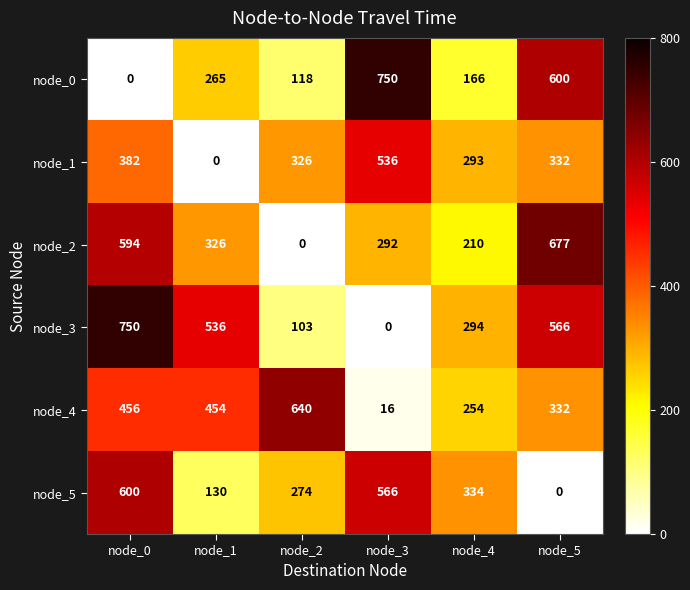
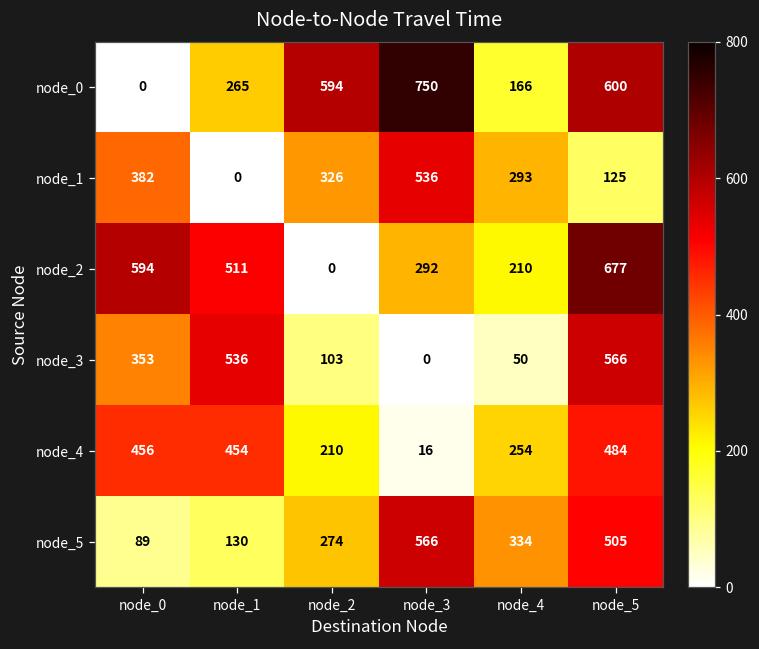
  {
    "node_0": {
      "node_0": 0,
      "node_1": 265,
-     "node_2": 118,
+     "node_2": 594,
      "node_3": 750,
      "node_4": 166,
      "node_5": 600
    },
    "node_1": {
      "node_0": 382,
      "node_1": 0,
      "node_2": 326,
      "node_3": 536,
      "node_4": 293,
-     "node_5": 332
+     "node_5": 125
    },
    "node_2": {
      "node_0": 594,
-     "node_1": 326,
+     "node_1": 511,
      "node_2": 0,
      "node_3": 292,
      "node_4": 210,
      "node_5": 677
    },
    "node_3": {
-     "node_0": 750,
+     "node_0": 353,
      "node_1": 536,
      "node_2": 103,
      "node_3": 0,
-     "node_4": 294,
+     "node_4": 50,
      "node_5": 566
    },
    "node_4": {
      "node_0": 456,
      "node_1": 454,
-     "node_2": 640,
+     "node_2": 210,
      "node_3": 16,
      "node_4": 254,
-     "node_5": 332
+     "node_5": 484
    },
    "node_5": {
-     "node_0": 600,
+     "node_0": 89,
      "node_1": 130,
      "node_2": 274,
      "node_3": 566,
      "node_4": 334,
-     "node_5": 0
+     "node_5": 505
    }
  }
